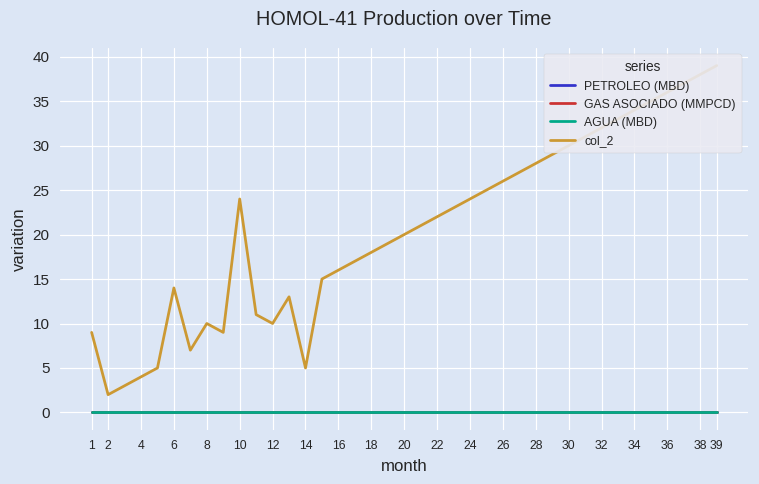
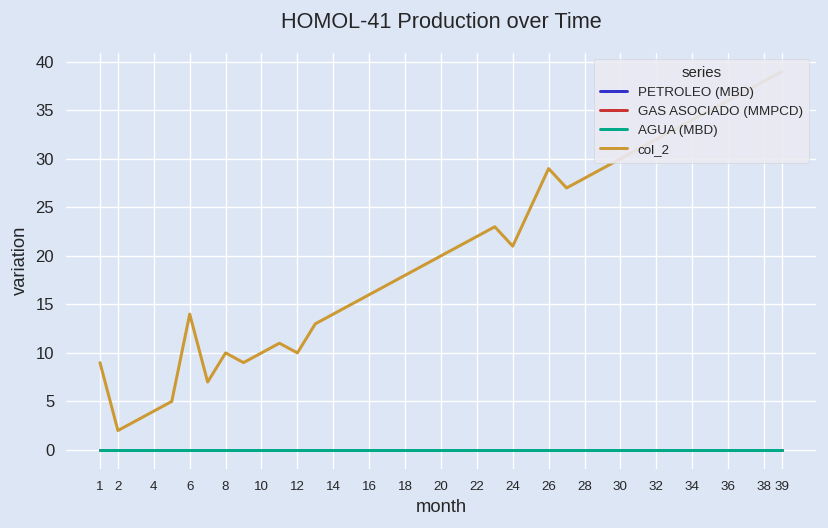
  {
    "AGUA (MBD)": {
      "1": 0,
      "2": 0,
      "4": 0,
      "6": 0,
      "8": 0,
      "10": 0,
      "12": 0,
      "14": 0,
      "16": 0,
      "18": 0,
      "20": 0,
      "22": 0,
      "24": 0,
      "26": 0,
      "28": 0,
      "30": 0,
      "32": 0,
      "34": 0,
      "36": 0,
      "38": 0,
      "39": 0
    },
    "col_2": {
      "1": 9,
      "2": 2,
      "4": 4,
      "6": 14,
      "8": 10,
-     "10": 24,
+     "10": 10,
      "12": 10,
-     "14": 5,
+     "14": 14,
      "16": 16,
      "18": 18,
      "20": 20,
      "22": 22,
-     "24": 24,
-     "26": 26,
+     "24": 21,
+     "26": 29,
      "28": 28
    }
  }
